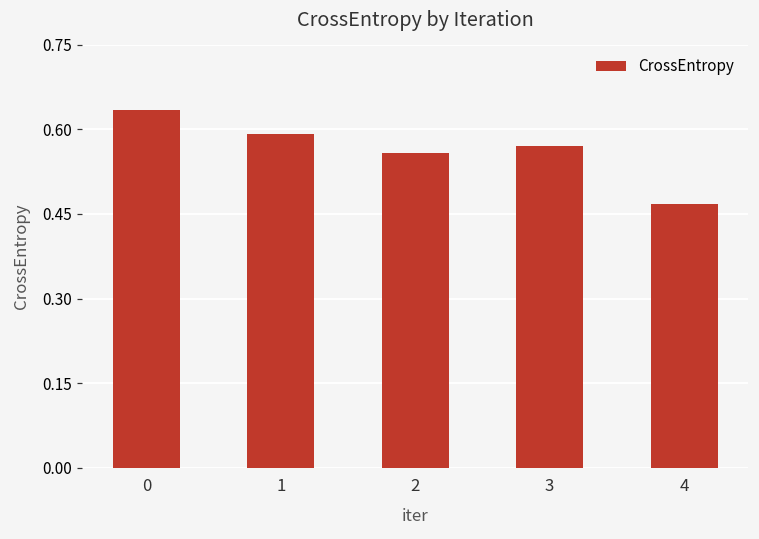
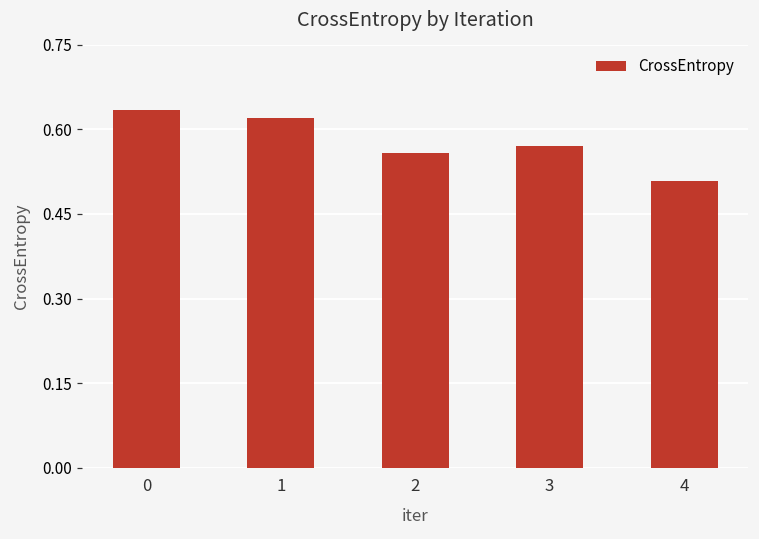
  {
    "0": 0.63,
-   "1": 0.59,
+   "1": 0.62,
    "2": 0.56,
    "3": 0.57,
-   "4": 0.47
+   "4": 0.51
  }
